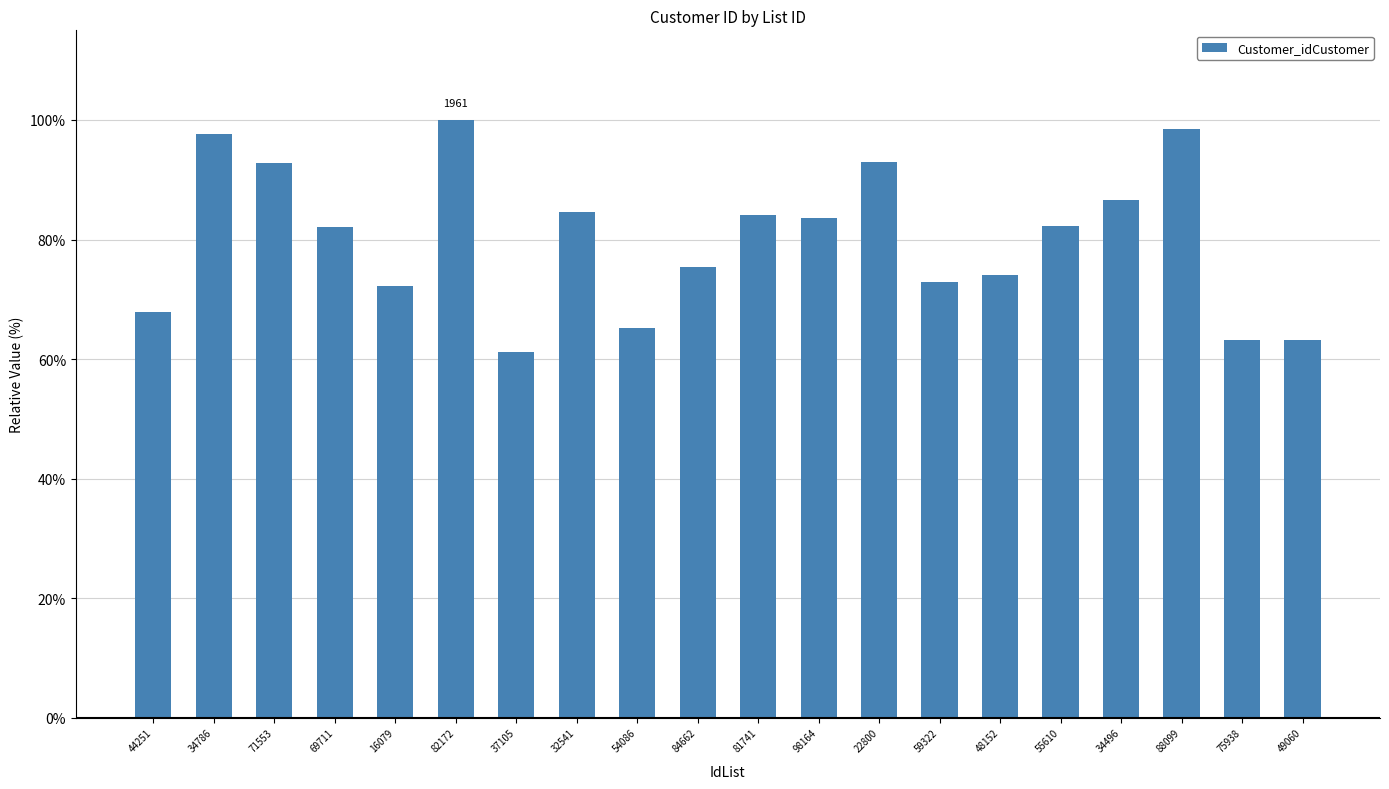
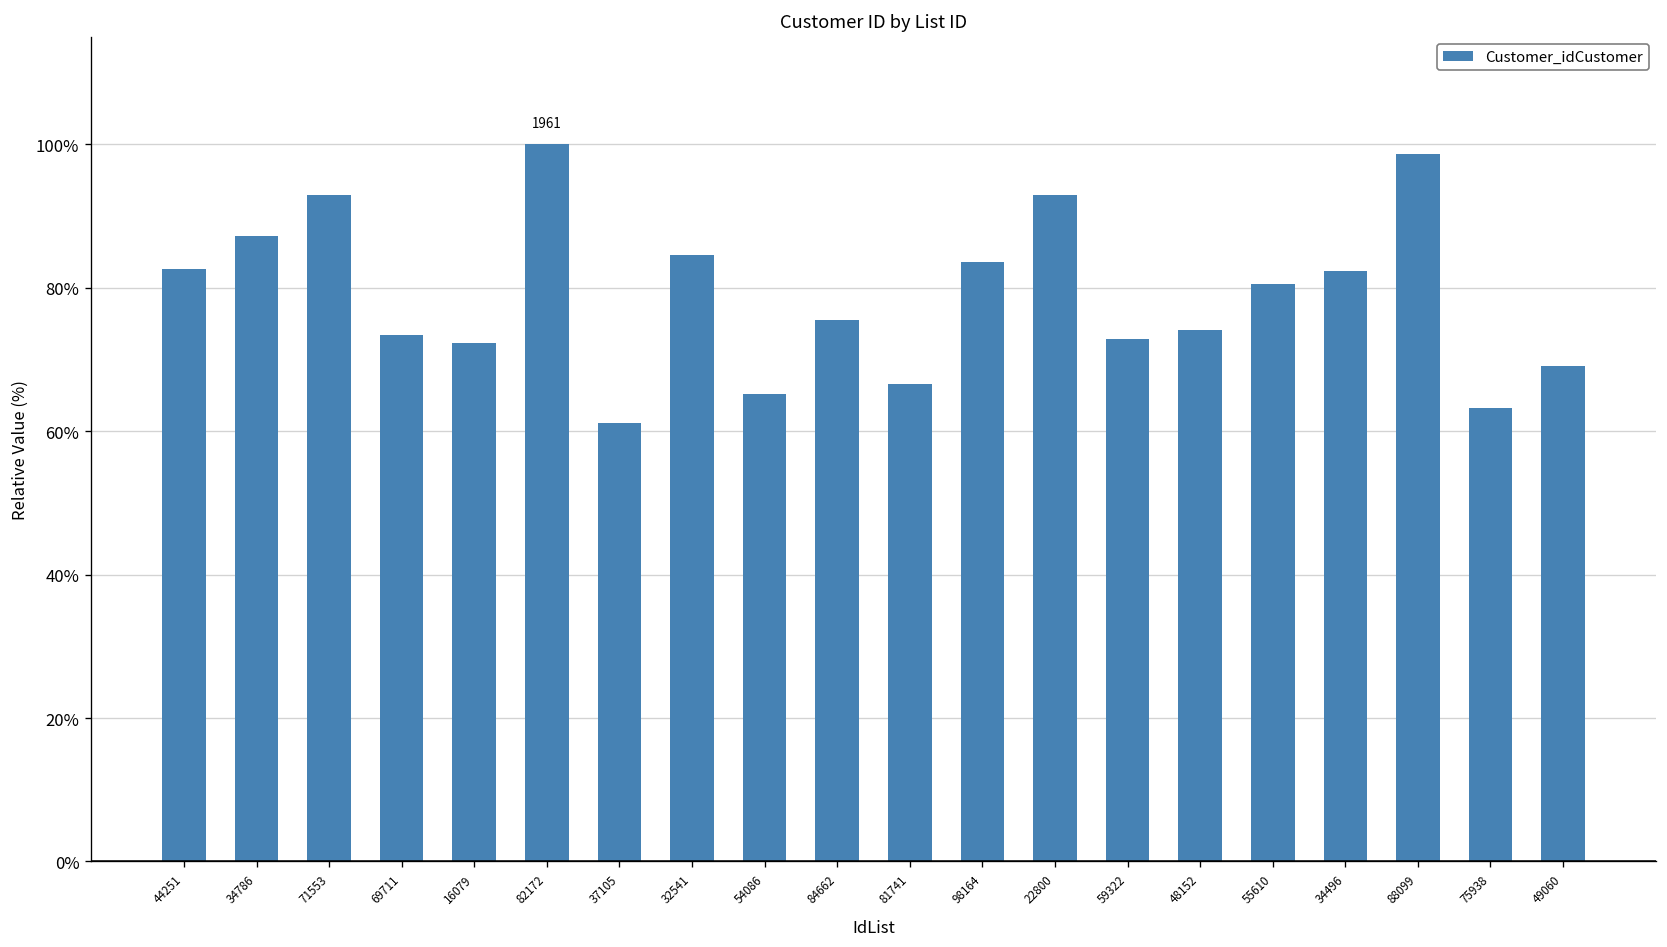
  {
-   "44251": "68%",
-   "34786": "98%",
+   "44251": "83%",
+   "34786": "87%",
    "71553": "93%",
-   "69711": "82%",
+   "69711": "73%",
    "16079": "72%",
    "37105": "61%",
    "32541": "85%",
    "54086": "65%",
    "84662": "75%",
-   "81741": "84%",
+   "81741": "67%",
    "98164": "84%",
    "22800": "93%",
    "59322": "73%",
    "48152": "74%",
-   "55610": "82%",
-   "34496": "87%",
+   "55610": "81%",
+   "34496": "82%",
    "88099": "99%",
    "75938": "63%",
-   "49060": "63%"
+   "49060": "69%"
  }
